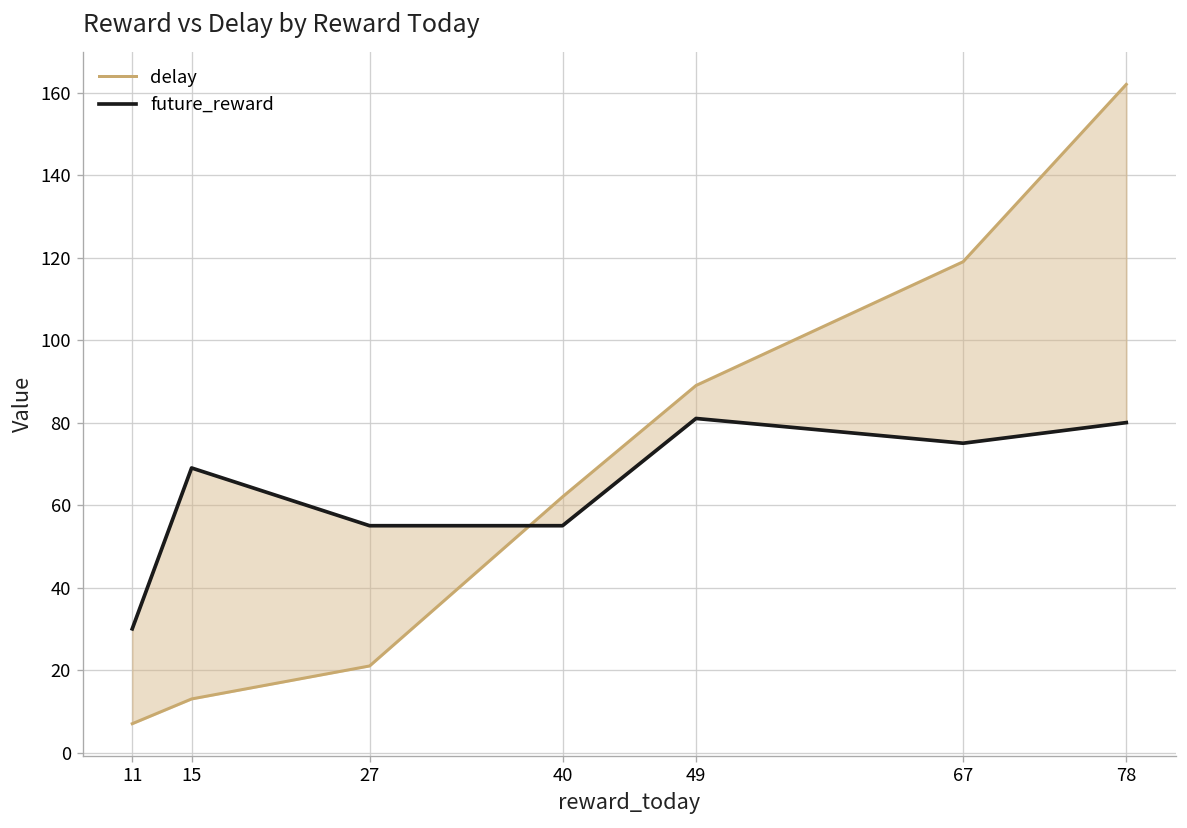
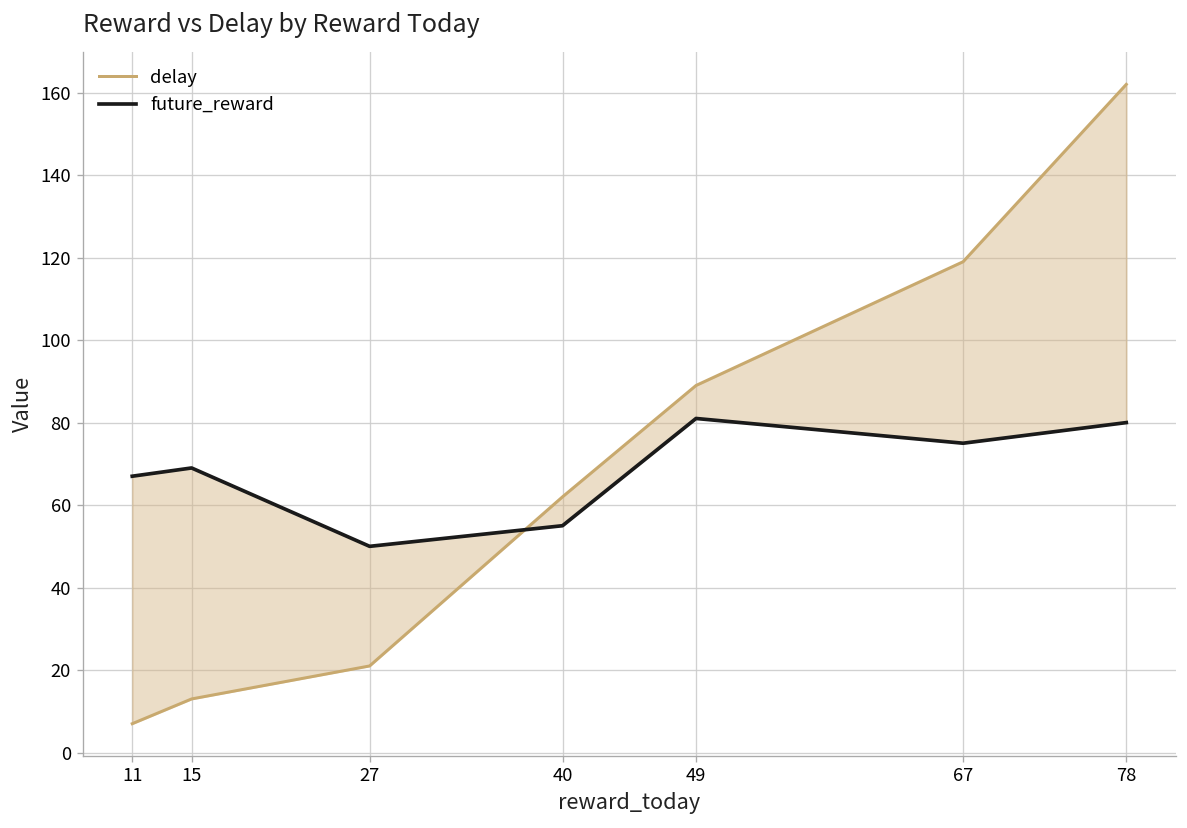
  {
    "future_reward": {
-     "11": 30,
-     "27": 55,
+     "11": 67,
+     "27": 50,
      "40": 55,
      "49": 81,
      "67": 75,
      "78": 80
    }
  }
